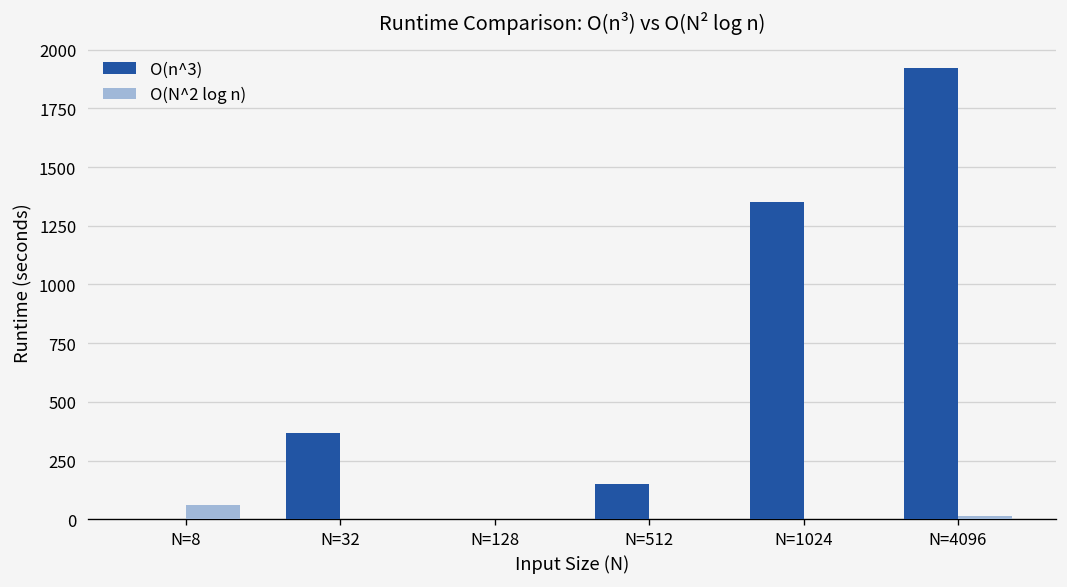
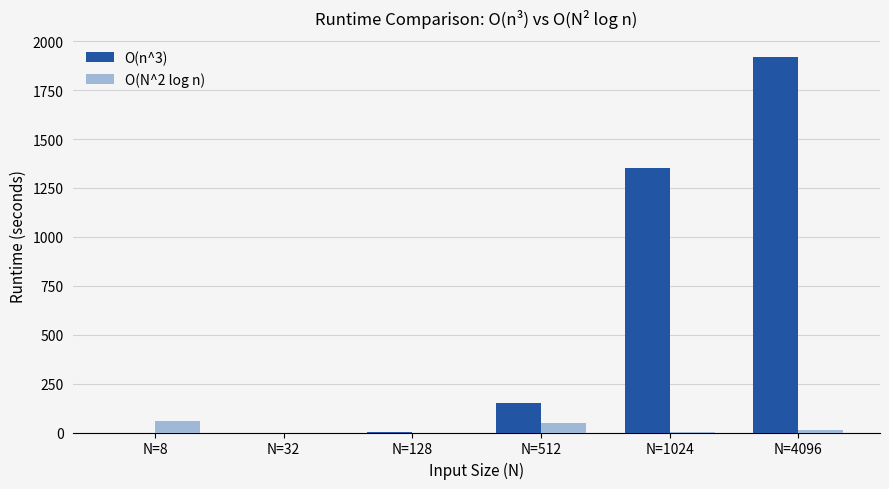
  {
    "O(n^3)": {
-     "N=32": 370,
+     "N=32": 0,
      "N=512": 150,
      "N=1024": 1350,
      "N=4096": 1920
    },
    "O(N^2 log n)": {
      "N=8": 60,
-     "N=512": 0,
+     "N=512": 50,
      "N=4096": 10
    }
  }
